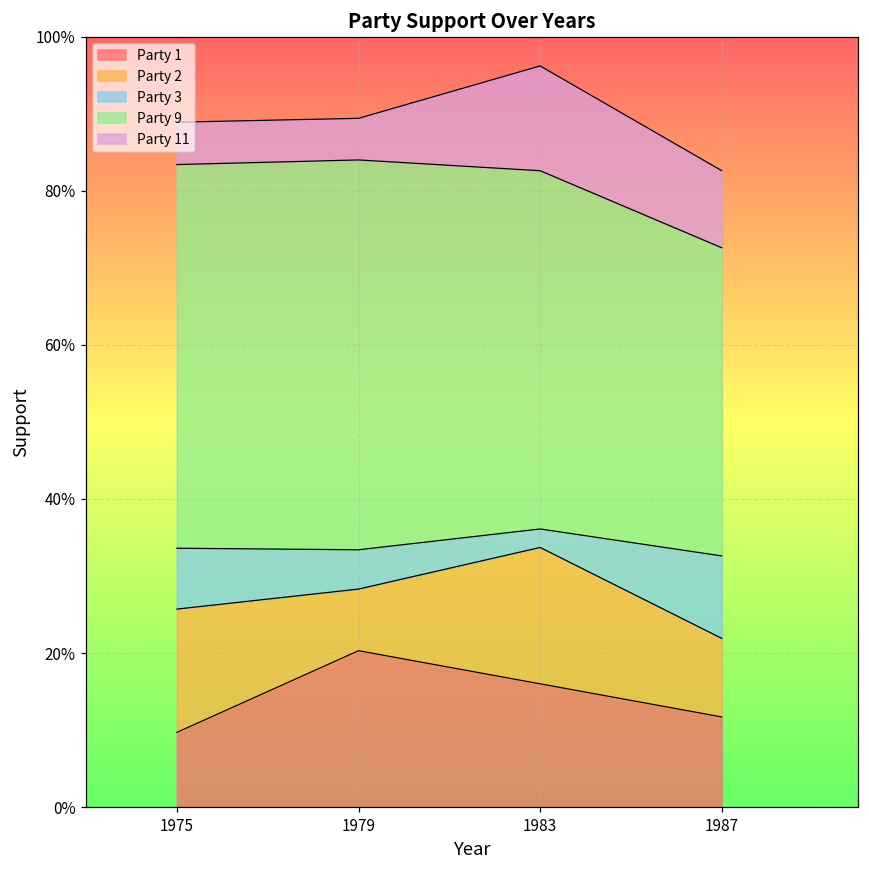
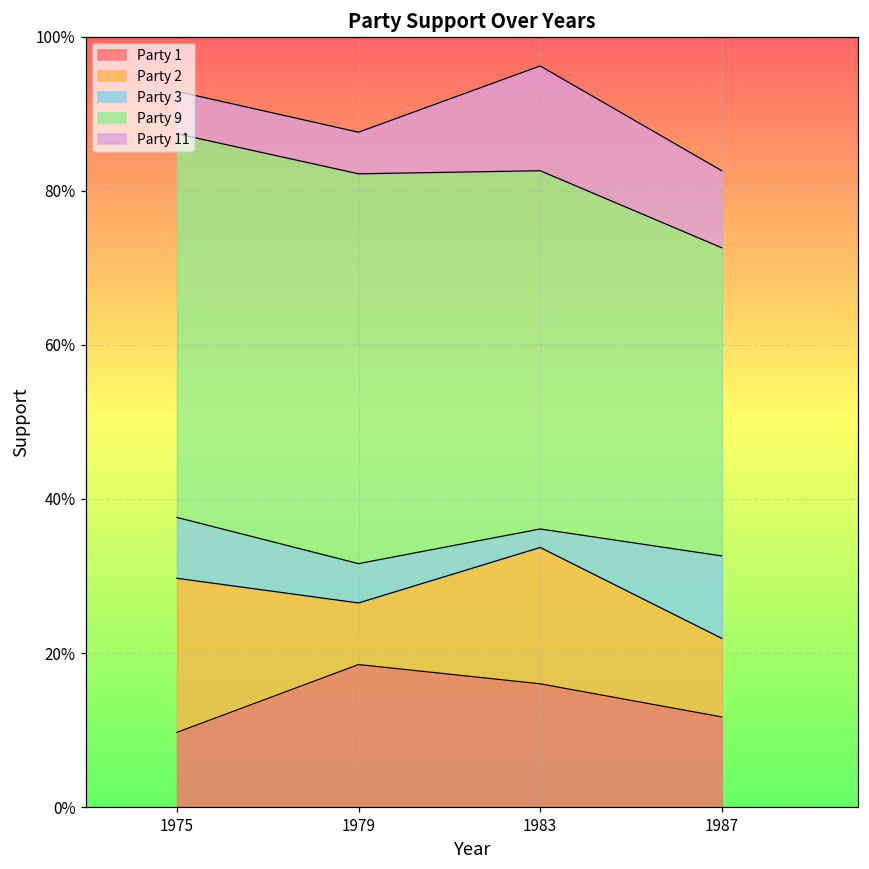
  {
    "Party 1": {
      "1975": "10%",
-     "1979": "20%",
+     "1979": "19%",
      "1983": "16%",
      "1987": "12%"
    },
    "Party 2": {
-     "1975": "16%",
+     "1975": "20%",
      "1979": "8%",
      "1983": "18%",
      "1987": "10%"
    },
    "Party 3": {
      "1975": "8%",
      "1979": "5%",
      "1983": "2%",
      "1987": "11%"
    },
    "Party 9": {
      "1979": "51%",
      "1983": "47%",
      "1987": "40%"
    },
    "Party 11": {
      "1979": "5%",
      "1983": "14%",
      "1987": "10%"
    }
  }
